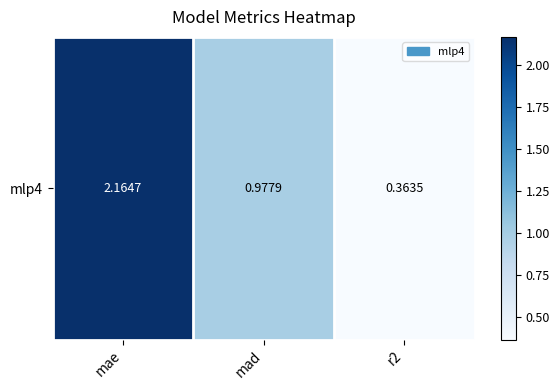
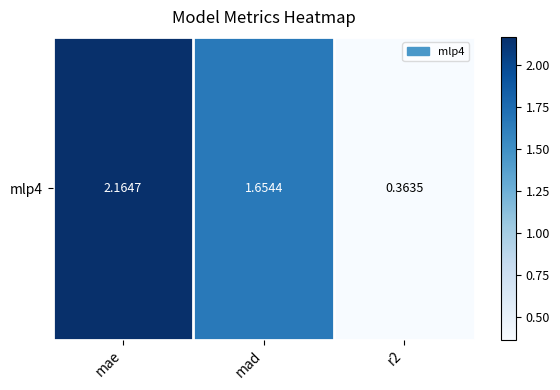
  {
    "mlp4": {
      "mae": 2.1647,
-     "mad": 0.9779,
+     "mad": 1.6544,
      "r2": 0.3635
    }
  }
